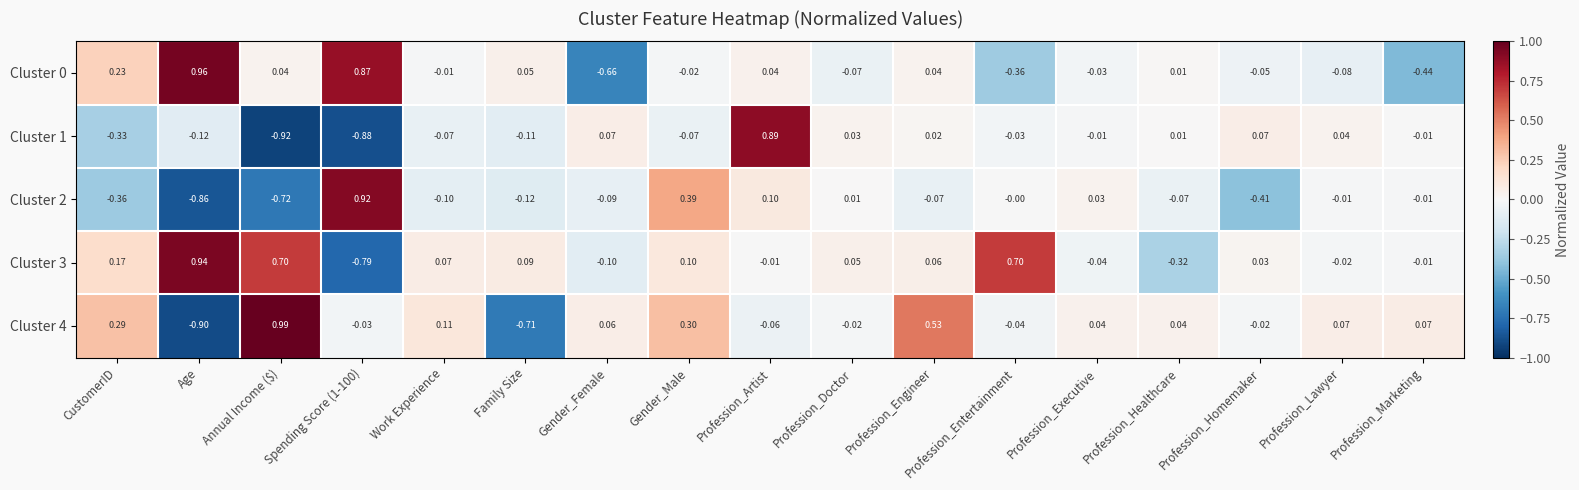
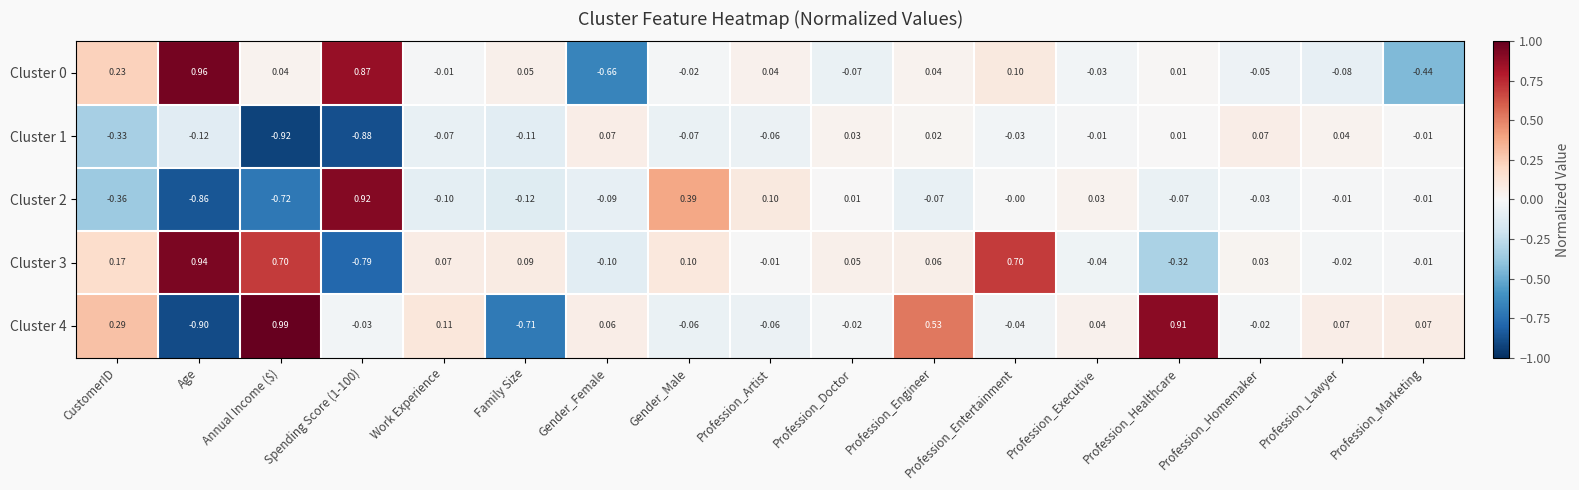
  {
    "Cluster 0": {
      "CustomerID": 0.23,
      "Age": 0.96,
      "Annual Income ($)": 0.04,
      "Spending Score (1-100)": 0.87,
      "Work Experience": -0.01,
      "Family Size": 0.05,
      "Gender_Female": -0.66,
      "Gender_Male": -0.02,
      "Profession_Artist": 0.04,
      "Profession_Doctor": -0.07,
      "Profession_Engineer": 0.04,
-     "Profession_Entertainment": -0.36,
+     "Profession_Entertainment": 0.10,
      "Profession_Executive": -0.03,
      "Profession_Healthcare": 0.01,
      "Profession_Homemaker": -0.05,
      "Profession_Lawyer": -0.08,
      "Profession_Marketing": -0.44
    },
    "Cluster 1": {
      "CustomerID": -0.33,
      "Age": -0.12,
      "Annual Income ($)": -0.92,
      "Spending Score (1-100)": -0.88,
      "Work Experience": -0.07,
      "Family Size": -0.11,
      "Gender_Female": 0.07,
      "Gender_Male": -0.07,
-     "Profession_Artist": 0.89,
+     "Profession_Artist": -0.06,
      "Profession_Doctor": 0.03,
      "Profession_Engineer": 0.02,
      "Profession_Entertainment": -0.03,
      "Profession_Executive": -0.01,
      "Profession_Healthcare": 0.01,
      "Profession_Homemaker": 0.07,
      "Profession_Lawyer": 0.04,
      "Profession_Marketing": -0.01
    },
    "Cluster 2": {
      "CustomerID": -0.36,
      "Age": -0.86,
      "Annual Income ($)": -0.72,
      "Spending Score (1-100)": 0.92,
      "Work Experience": -0.10,
      "Family Size": -0.12,
      "Gender_Female": -0.09,
      "Gender_Male": 0.39,
      "Profession_Artist": 0.10,
      "Profession_Doctor": 0.01,
      "Profession_Engineer": -0.07,
      "Profession_Entertainment": -0.00,
      "Profession_Executive": 0.03,
      "Profession_Healthcare": -0.07,
-     "Profession_Homemaker": -0.41,
+     "Profession_Homemaker": -0.03,
      "Profession_Lawyer": -0.01,
      "Profession_Marketing": -0.01
    },
    "Cluster 3": {
      "CustomerID": 0.17,
      "Age": 0.94,
      "Annual Income ($)": 0.70,
      "Spending Score (1-100)": -0.79,
      "Work Experience": 0.07,
      "Family Size": 0.09,
      "Gender_Female": -0.10,
      "Gender_Male": 0.10,
      "Profession_Artist": -0.01,
      "Profession_Doctor": 0.05,
      "Profession_Engineer": 0.06,
      "Profession_Entertainment": 0.70,
      "Profession_Executive": -0.04,
      "Profession_Healthcare": -0.32,
      "Profession_Homemaker": 0.03,
      "Profession_Lawyer": -0.02,
      "Profession_Marketing": -0.01
    },
    "Cluster 4": {
      "CustomerID": 0.29,
      "Age": -0.90,
      "Annual Income ($)": 0.99,
      "Spending Score (1-100)": -0.03,
      "Work Experience": 0.11,
      "Family Size": -0.71,
      "Gender_Female": 0.06,
-     "Gender_Male": 0.30,
+     "Gender_Male": -0.06,
      "Profession_Artist": -0.06,
      "Profession_Doctor": -0.02,
      "Profession_Engineer": 0.53,
      "Profession_Entertainment": -0.04,
      "Profession_Executive": 0.04,
-     "Profession_Healthcare": 0.04,
+     "Profession_Healthcare": 0.91,
      "Profession_Homemaker": -0.02,
      "Profession_Lawyer": 0.07,
      "Profession_Marketing": 0.07
    }
  }
